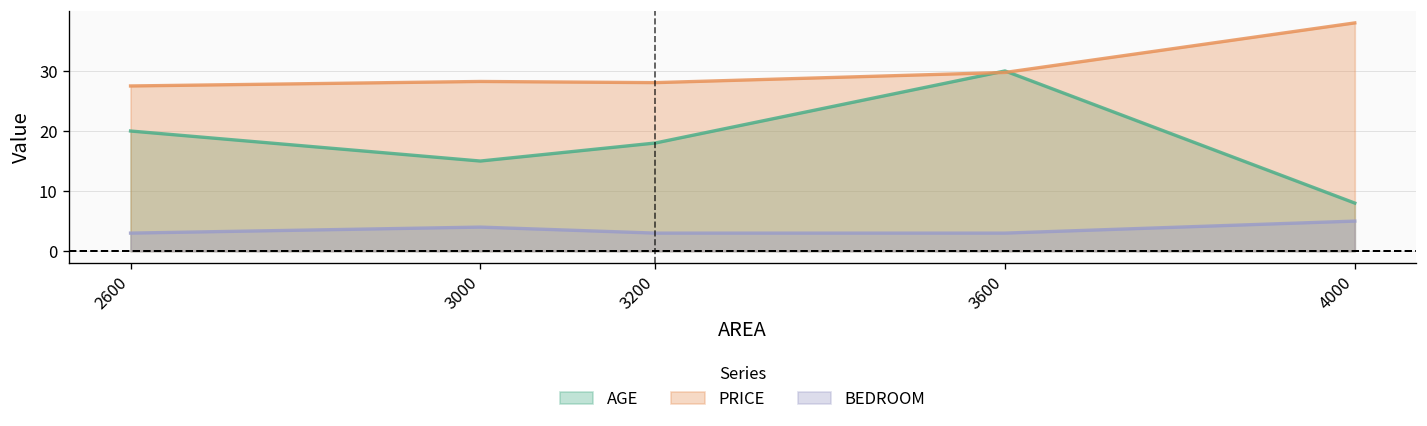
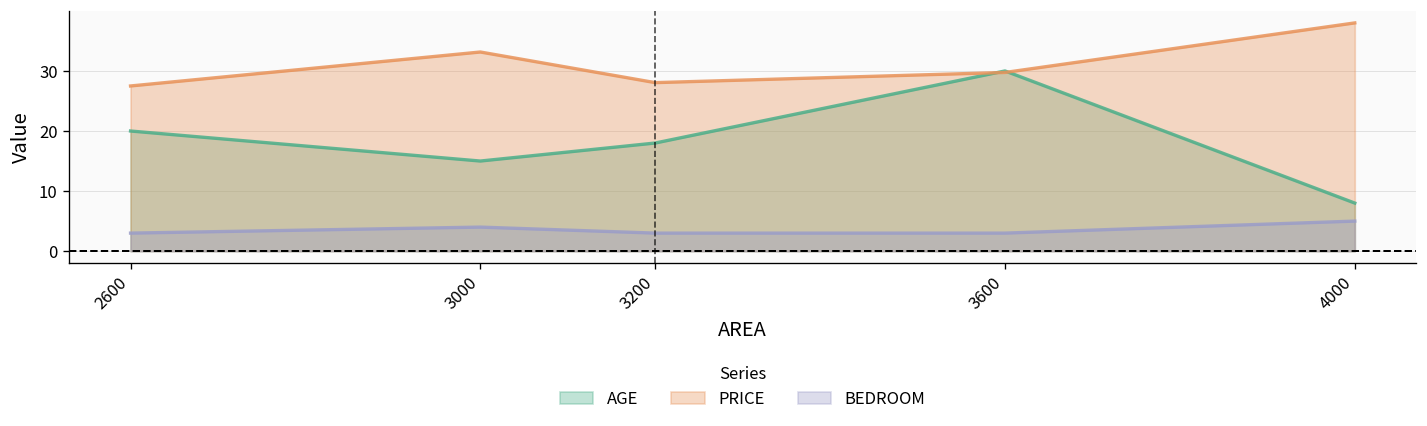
  {
    "PRICE": {
      "2600": 28,
-     "3000": 28,
+     "3000": 33,
      "3200": 28,
      "4000": 38
    }
  }
